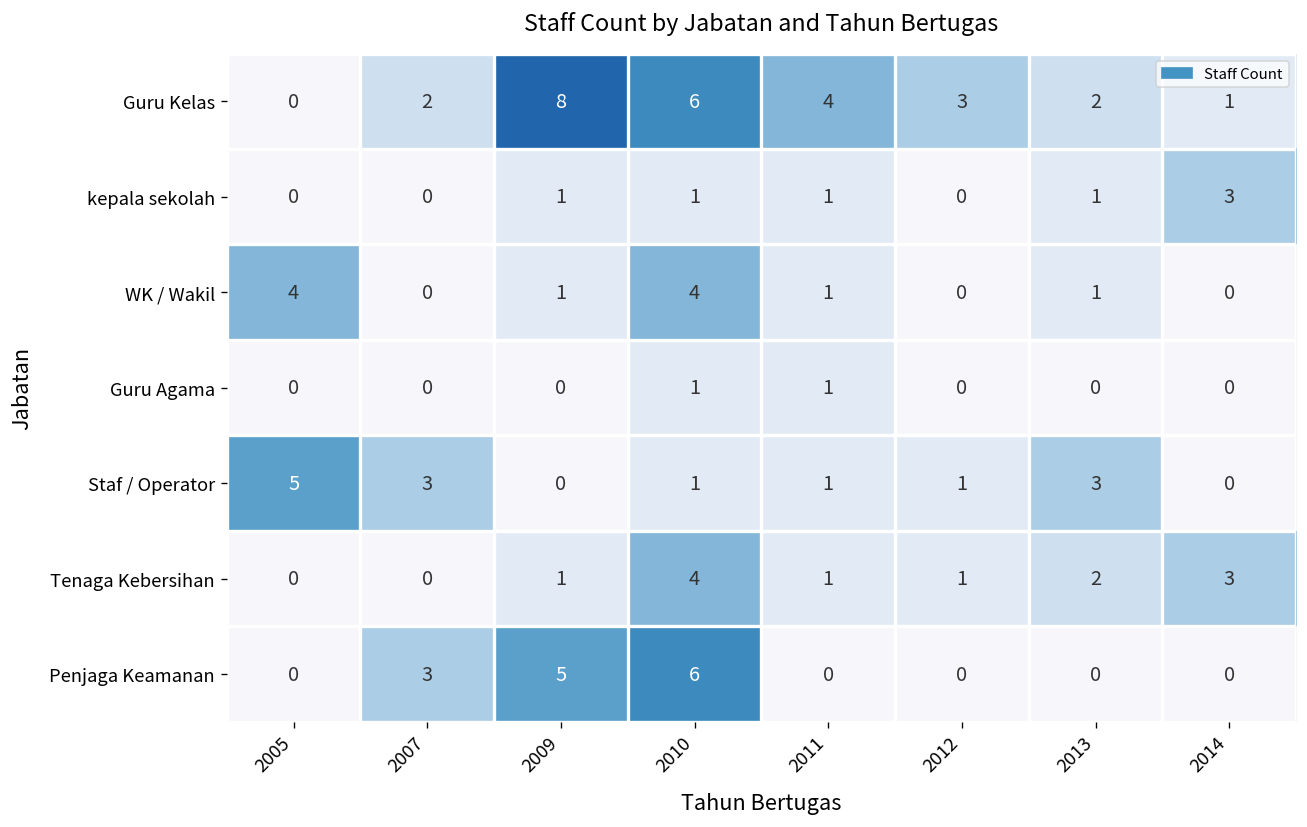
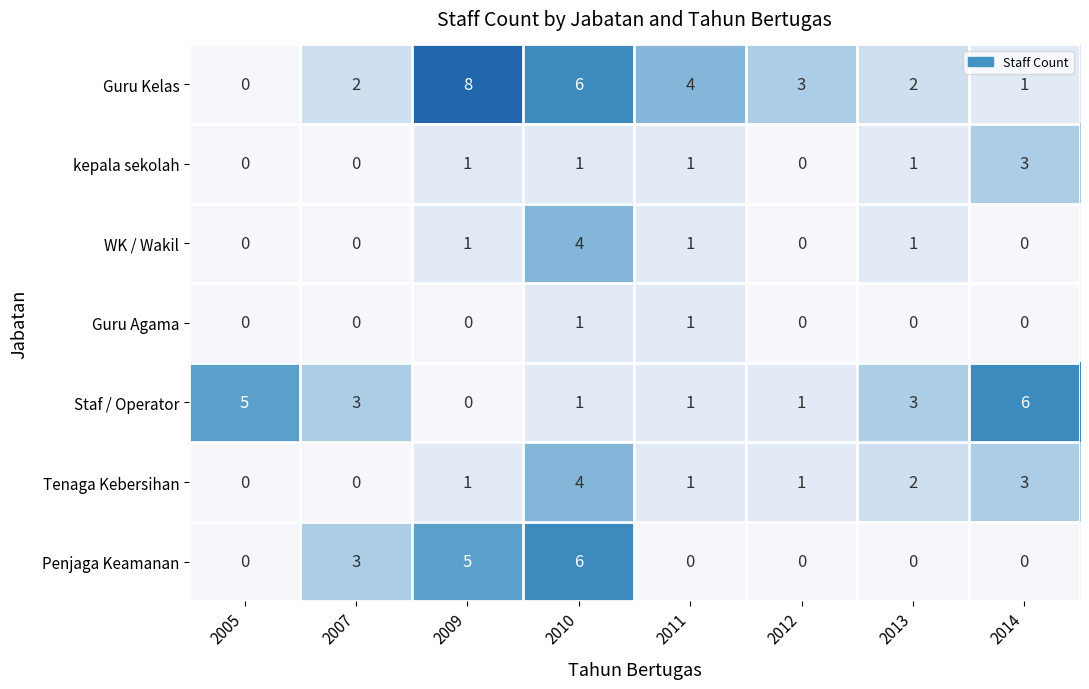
  {
    "Guru Kelas": {
      "2005": 0,
      "2007": 2,
      "2009": 8,
      "2010": 6,
      "2011": 4,
      "2012": 3,
      "2013": 2,
      "2014": 1
    },
    "kepala sekolah": {
      "2005": 0,
      "2007": 0,
      "2009": 1,
      "2010": 1,
      "2011": 1,
      "2012": 0,
      "2013": 1,
      "2014": 3
    },
    "WK / Wakil": {
-     "2005": 4,
+     "2005": 0,
      "2007": 0,
      "2009": 1,
      "2010": 4,
      "2011": 1,
      "2012": 0,
      "2013": 1,
      "2014": 0
    },
    "Guru Agama": {
      "2005": 0,
      "2007": 0,
      "2009": 0,
      "2010": 1,
      "2011": 1,
      "2012": 0,
      "2013": 0,
      "2014": 0
    },
    "Staf / Operator": {
      "2005": 5,
      "2007": 3,
      "2009": 0,
      "2010": 1,
      "2011": 1,
      "2012": 1,
      "2013": 3,
-     "2014": 0
+     "2014": 6
    },
    "Tenaga Kebersihan": {
      "2005": 0,
      "2007": 0,
      "2009": 1,
      "2010": 4,
      "2011": 1,
      "2012": 1,
      "2013": 2,
      "2014": 3
    },
    "Penjaga Keamanan": {
      "2005": 0,
      "2007": 3,
      "2009": 5,
      "2010": 6,
      "2011": 0,
      "2012": 0,
      "2013": 0,
      "2014": 0
    }
  }
